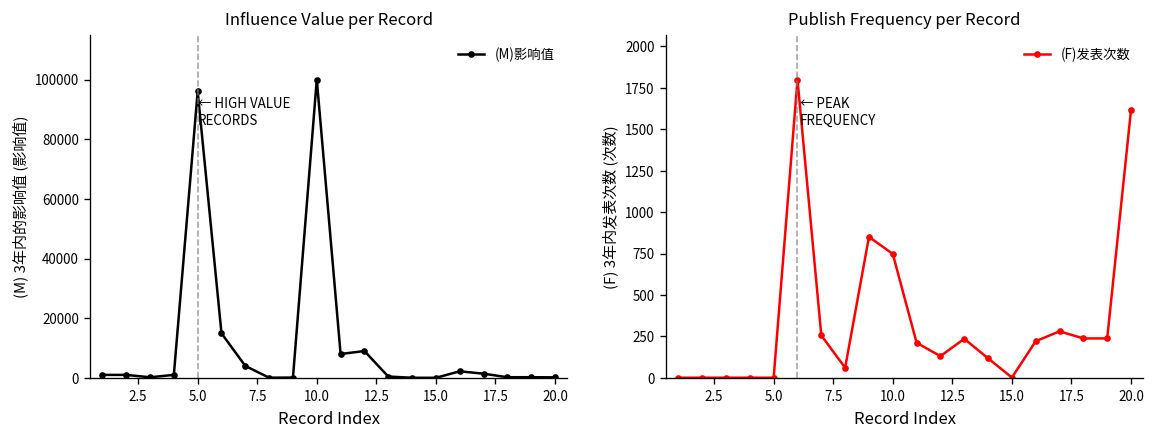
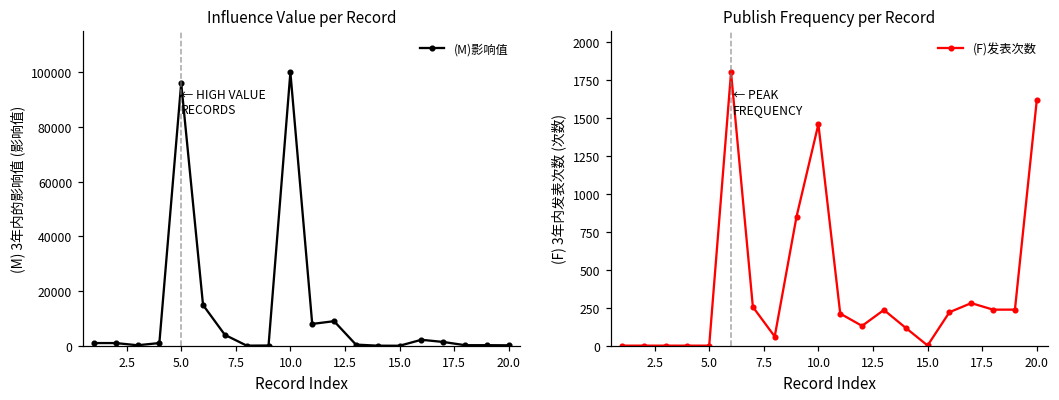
  {
    "Influence Value per Record": {
      "5.0": 96000,
      "10.0": 100000,
      "15.0": 0,
      "20.0": 0
    },
    "Publish Frequency per Record": {
      "5.0": 0,
-     "10.0": 750,
+     "10.0": 1460,
      "15.0": 0,
      "20.0": 1620
    }
  }
